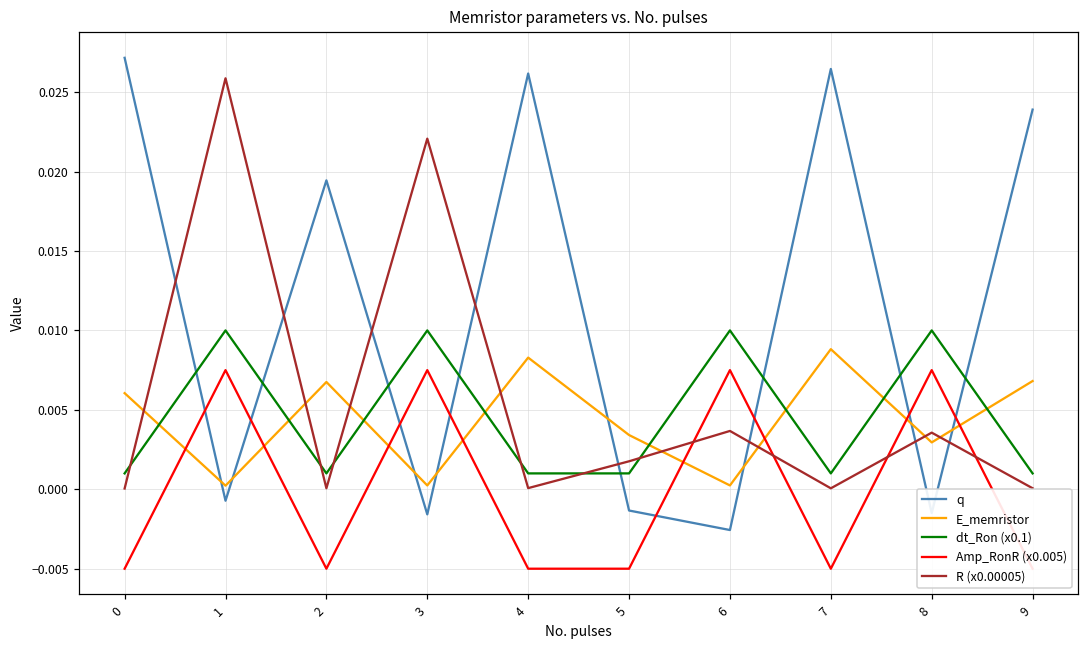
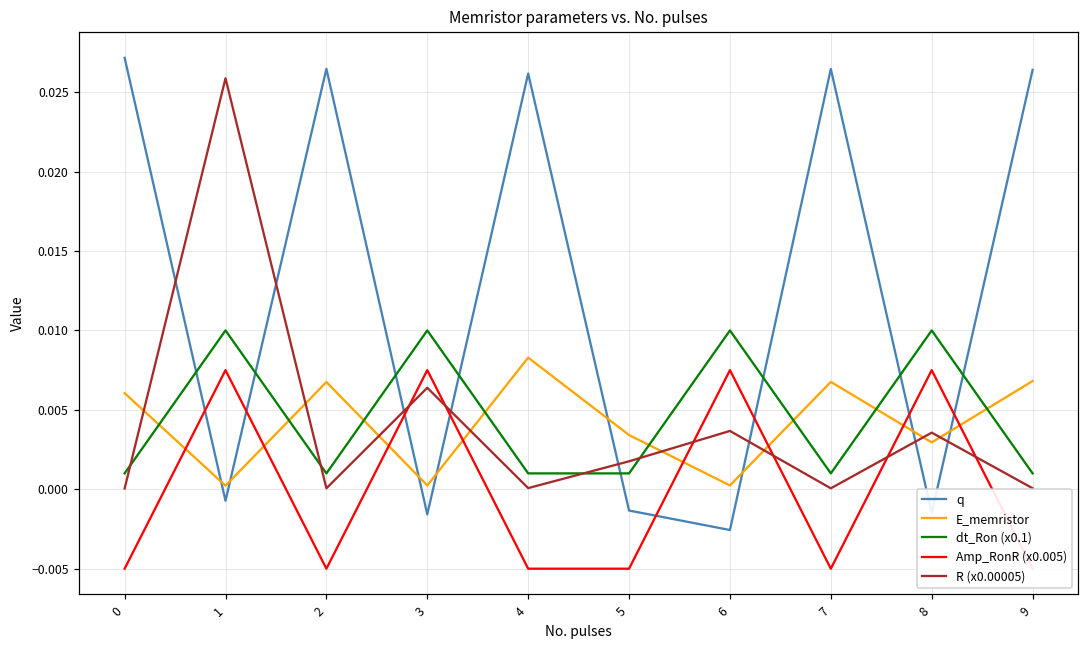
  {
    "q": {
      "0": 0.0272,
      "1": -0.0007,
-     "2": 0.0194,
+     "2": 0.0265,
      "3": -0.0016,
      "4": 0.0262,
      "5": -0.0013,
      "6": -0.0026,
      "7": 0.0265,
-     "9": 0.0239
+     "9": 0.0264
    },
    "E_memristor": {
      "0": 0.0061,
      "1": 0.0002,
      "2": 0.0068,
      "3": 0.0002,
      "4": 0.0083,
      "5": 0.0034,
      "6": 0.0002,
-     "7": 0.0088,
+     "7": 0.0068,
      "8": 0.0030,
      "9": 0.0068
    },
    "dt_Ron (x0.1)": {
      "0": 0.0010,
      "1": 0.0100,
      "2": 0.0010,
      "3": 0.0100,
      "4": 0.0010,
      "5": 0.0010,
      "6": 0.0100,
      "7": 0.0010,
      "8": 0.0100,
      "9": 0.0010
    },
    "Amp_RonR (x0.005)": {
      "0": -0.0050,
      "1": 0.0075,
      "2": -0.0050,
      "3": 0.0075,
      "4": -0.0050,
      "5": -0.0050,
      "6": 0.0075,
      "7": -0.0050,
      "8": 0.0075
    },
    "R (x0.00005)": {
      "0": 0.0000,
      "1": 0.0259,
      "2": 0.0001,
-     "3": 0.0221,
+     "3": 0.0064,
      "4": 0.0001,
      "5": 0.0018,
      "6": 0.0037,
      "7": 0.0001,
      "8": 0.0036,
      "9": 0.0001
    }
  }
